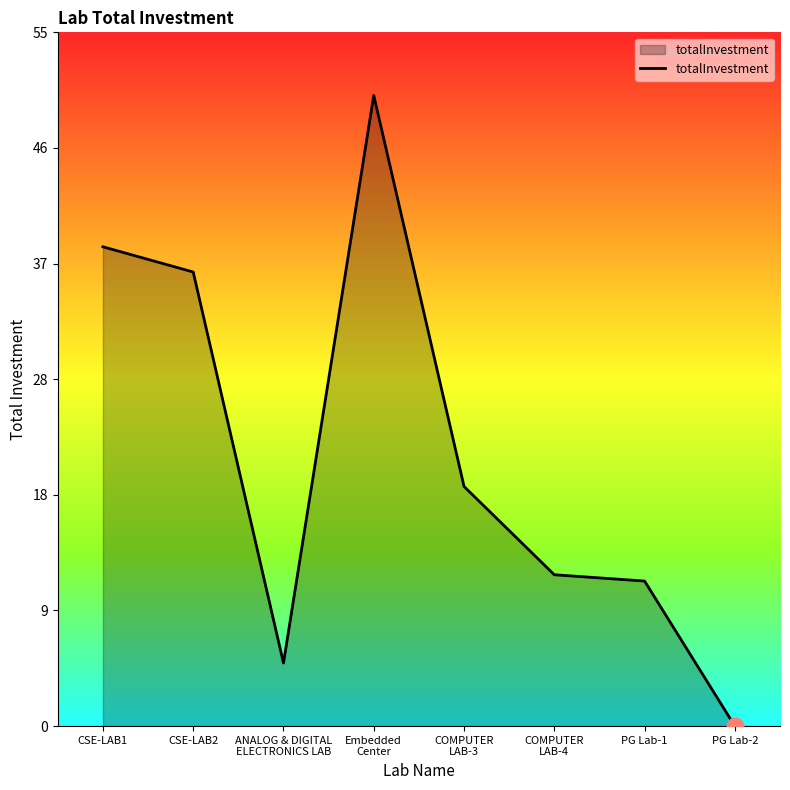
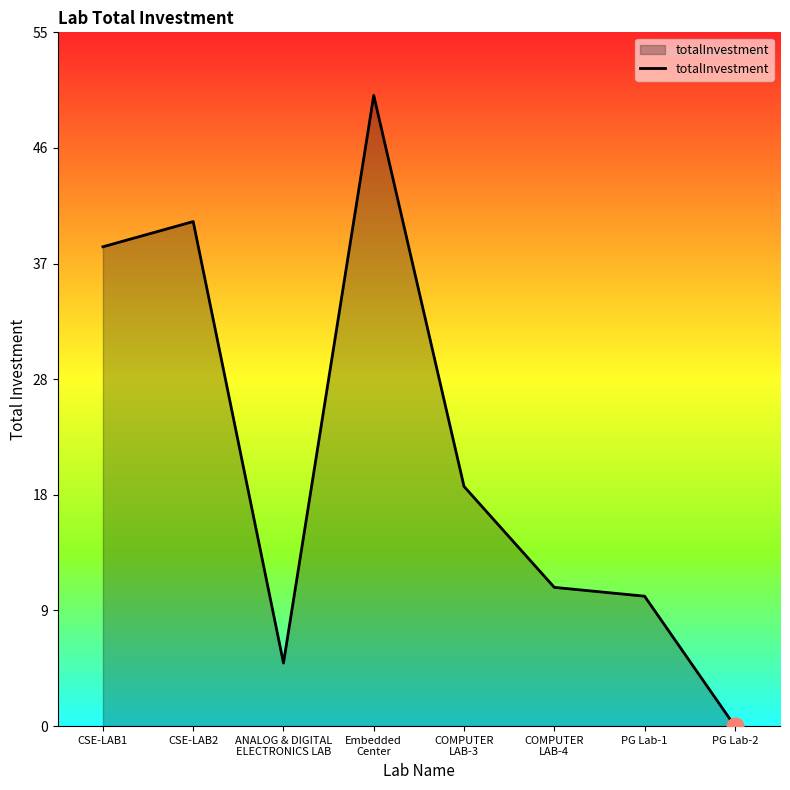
  {
    "totalInvestment": {
      "CSE-LAB1": 38.0,
-     "CSE-LAB2": 36,
+     "CSE-LAB2": 40,
      "ANALOG & DIGITAL ELECTRONICS LAB": 5.0,
      "Embedded Center": 50.0,
      "COMPUTER LAB-3": 19.0,
-     "COMPUTER LAB-4": 12,
-     "PG Lab-1": 11.5
+     "COMPUTER LAB-4": 11,
+     "PG Lab-1": 10.3
    }
  }
